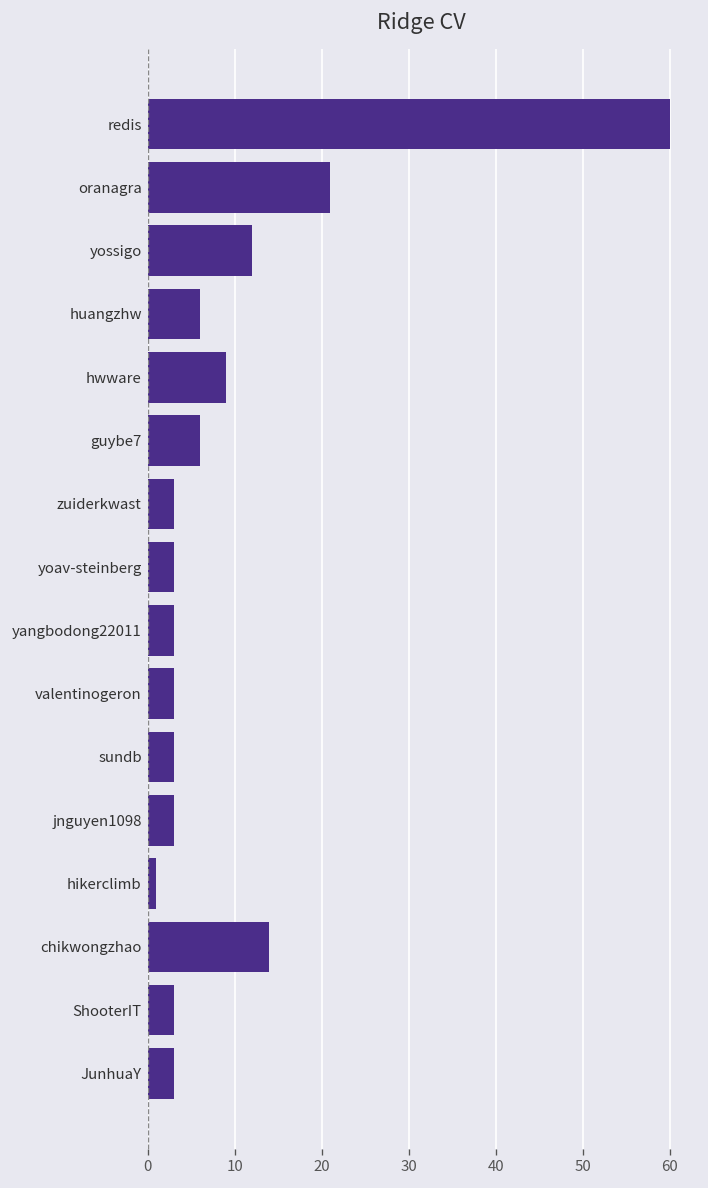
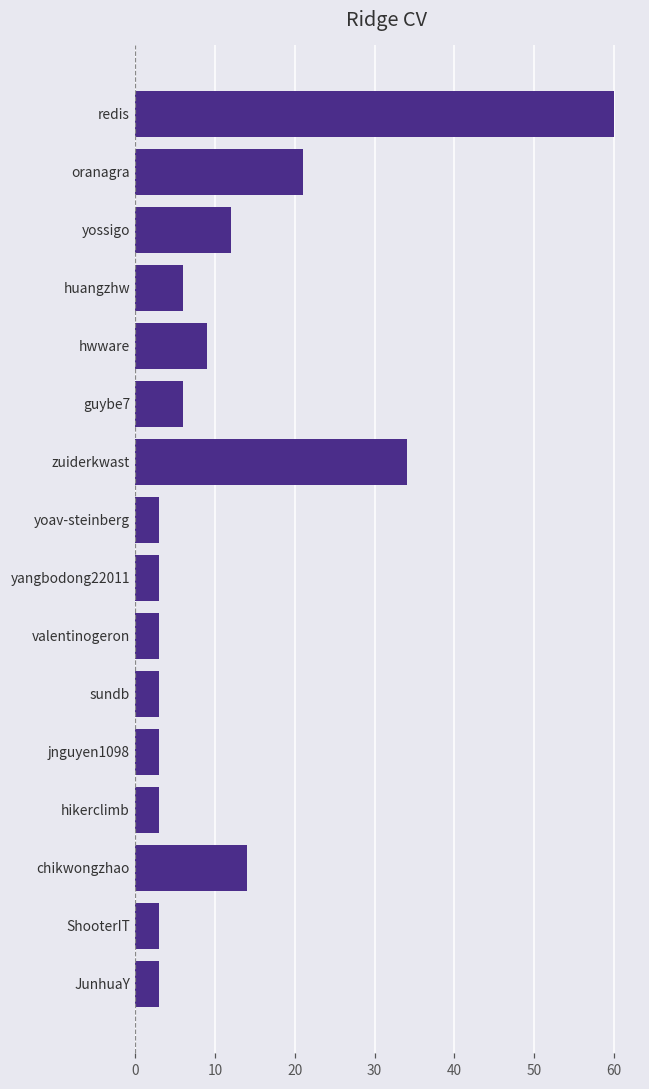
  {
    "redis": 60,
    "oranagra": 21,
    "yossigo": 12,
    "huangzhw": 6,
    "hwware": 9,
    "guybe7": 6,
-   "zuiderkwast": 3,
+   "zuiderkwast": 34,
    "yoav-steinberg": 3,
    "yangbodong22011": 3,
    "valentinogeron": 3,
    "sundb": 3,
    "jnguyen1098": 3,
-   "hikerclimb": 1,
+   "hikerclimb": 3,
    "chikwongzhao": 14,
    "ShooterIT": 3,
    "JunhuaY": 3
  }
